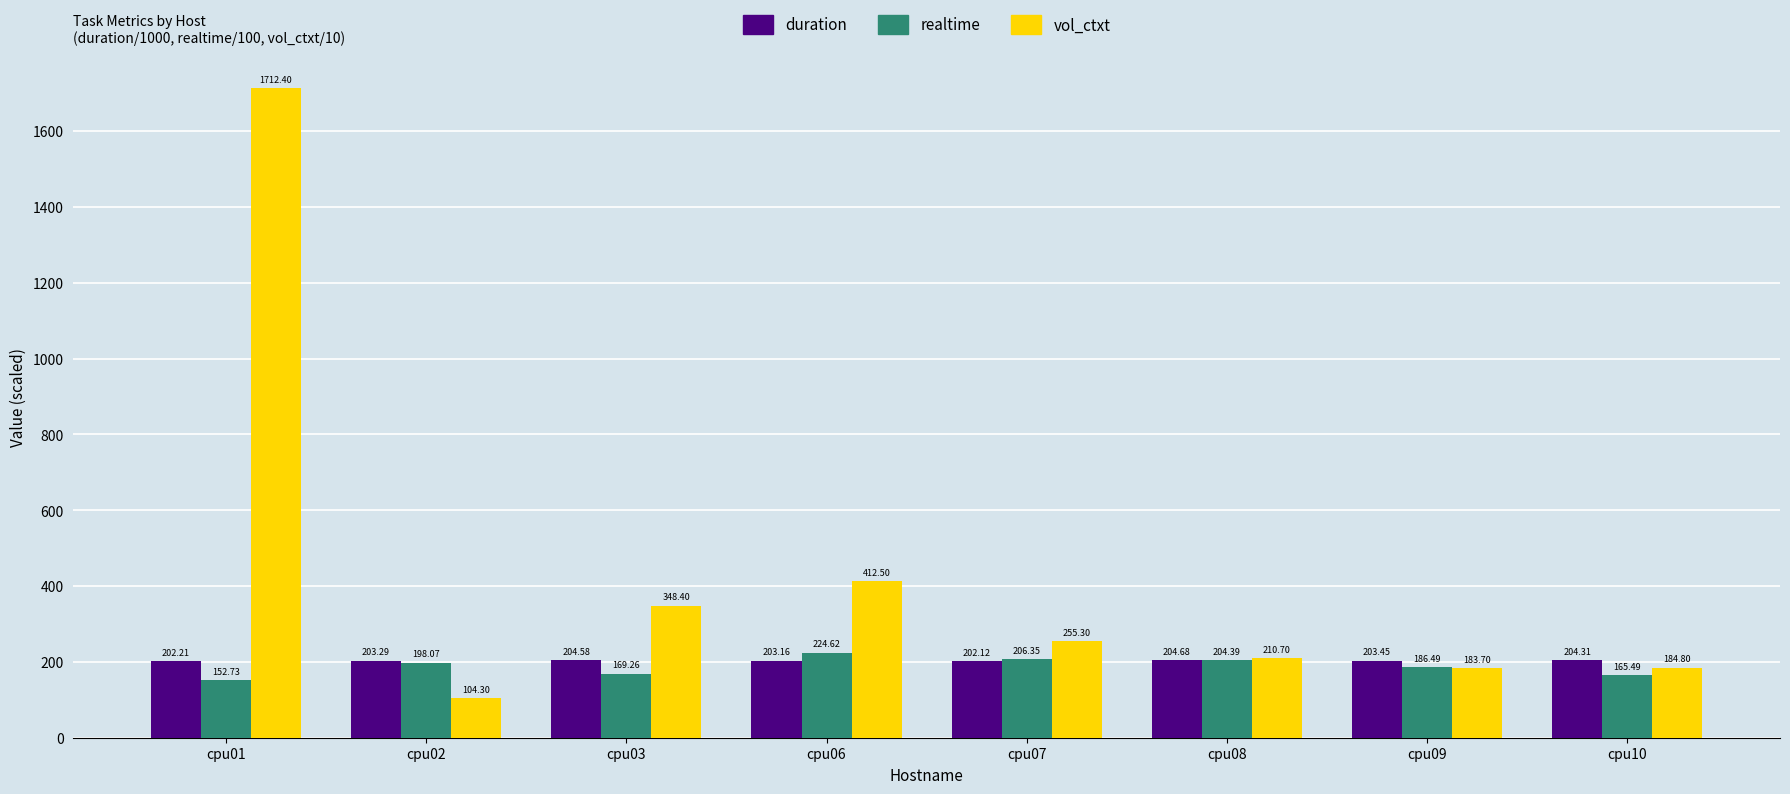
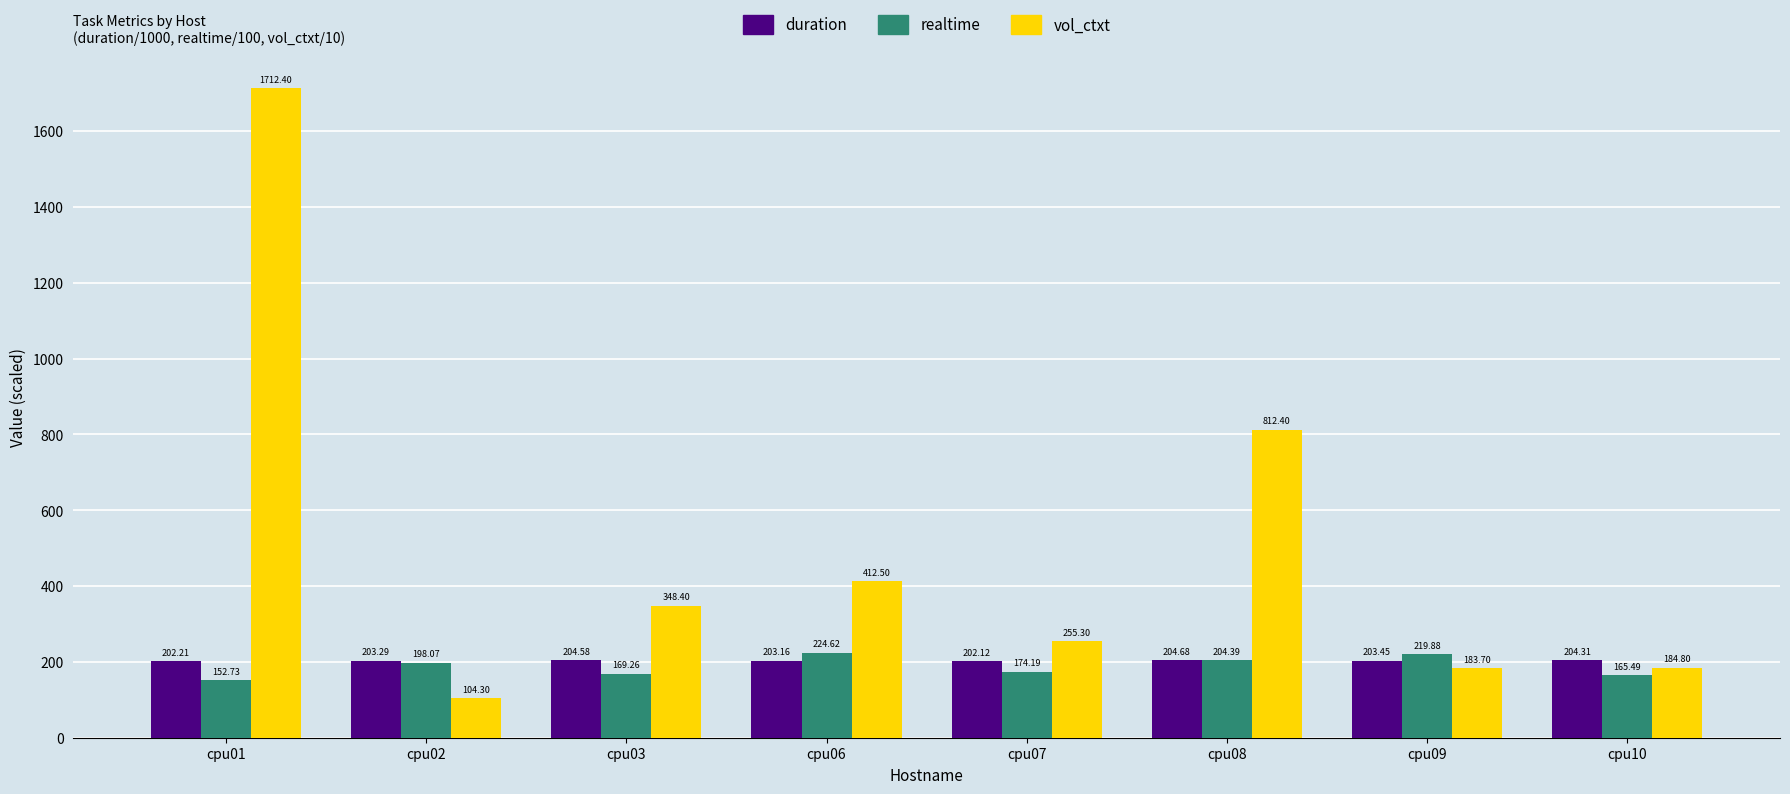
  {
    "duration": {
      "cpu01": 202.21,
      "cpu02": 203.29,
      "cpu03": 204.58,
      "cpu06": 203.16,
      "cpu07": 202.12,
      "cpu08": 204.68,
      "cpu09": 203.45,
      "cpu10": 204.31
    },
    "realtime": {
      "cpu01": 152.73,
      "cpu02": 198.07,
      "cpu03": 169.26,
      "cpu06": 224.62,
-     "cpu07": 206.35,
+     "cpu07": 174.19,
      "cpu08": 204.39,
-     "cpu09": 186.49,
+     "cpu09": 219.88,
      "cpu10": 165.49
    },
    "vol_ctxt": {
      "cpu01": 1712.40,
      "cpu02": 104.30,
      "cpu03": 348.40,
      "cpu06": 412.50,
      "cpu07": 255.30,
-     "cpu08": 210.70,
+     "cpu08": 812.40,
      "cpu09": 183.70,
      "cpu10": 184.80
    }
  }
